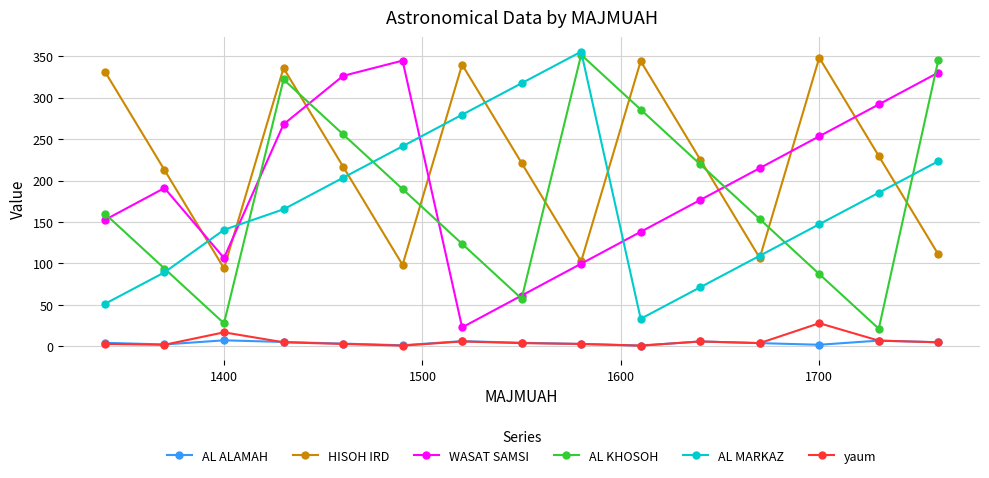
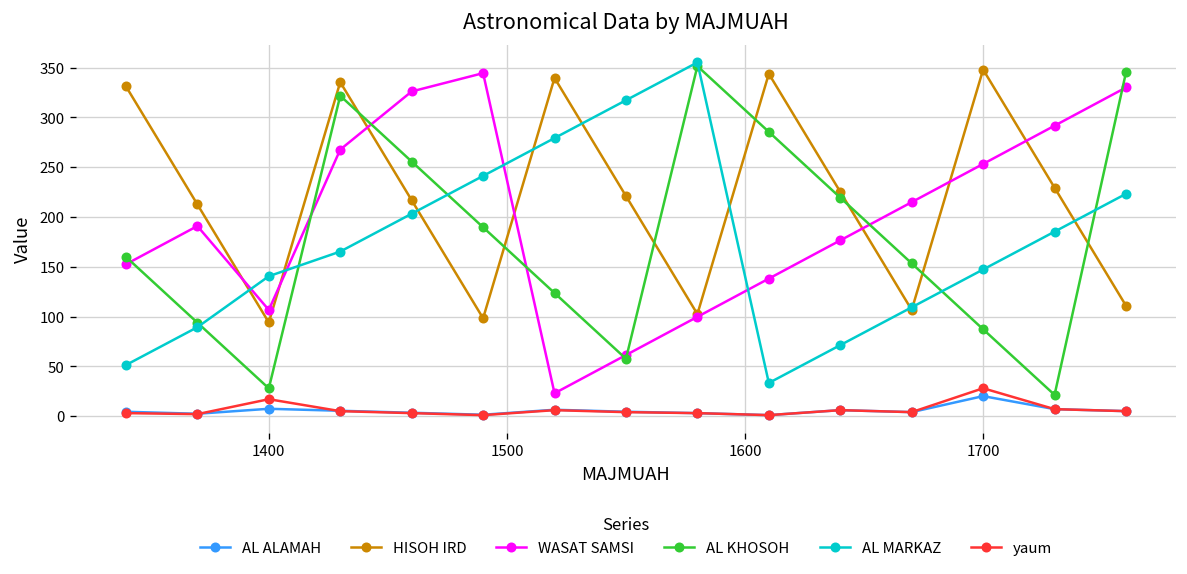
  {
    "AL ALAMAH": {
      "1400": 10,
-     "1700": 0
+     "1700": 20
    },
    "HISOH IRD": {
      "1400": 90,
      "1700": 350
    },
    "WASAT SAMSI": {
      "1400": 110,
      "1700": 250
    },
    "AL KHOSOH": {
      "1400": 30,
      "1700": 90
    },
    "AL MARKAZ": {
      "1400": 140,
      "1700": 150
    },
    "yaum": {
      "1400": 20,
      "1700": 30
    }
  }
